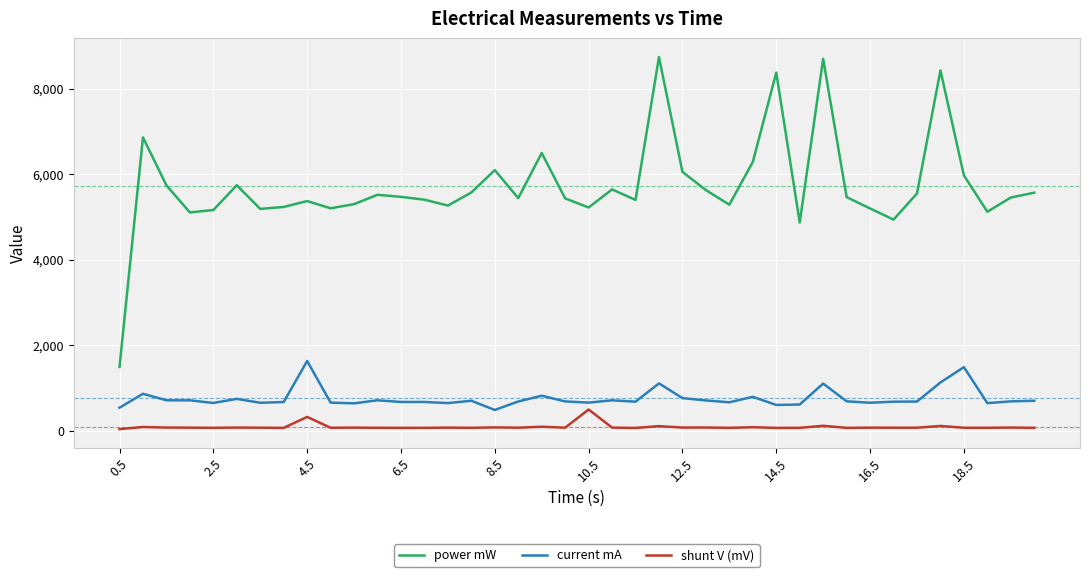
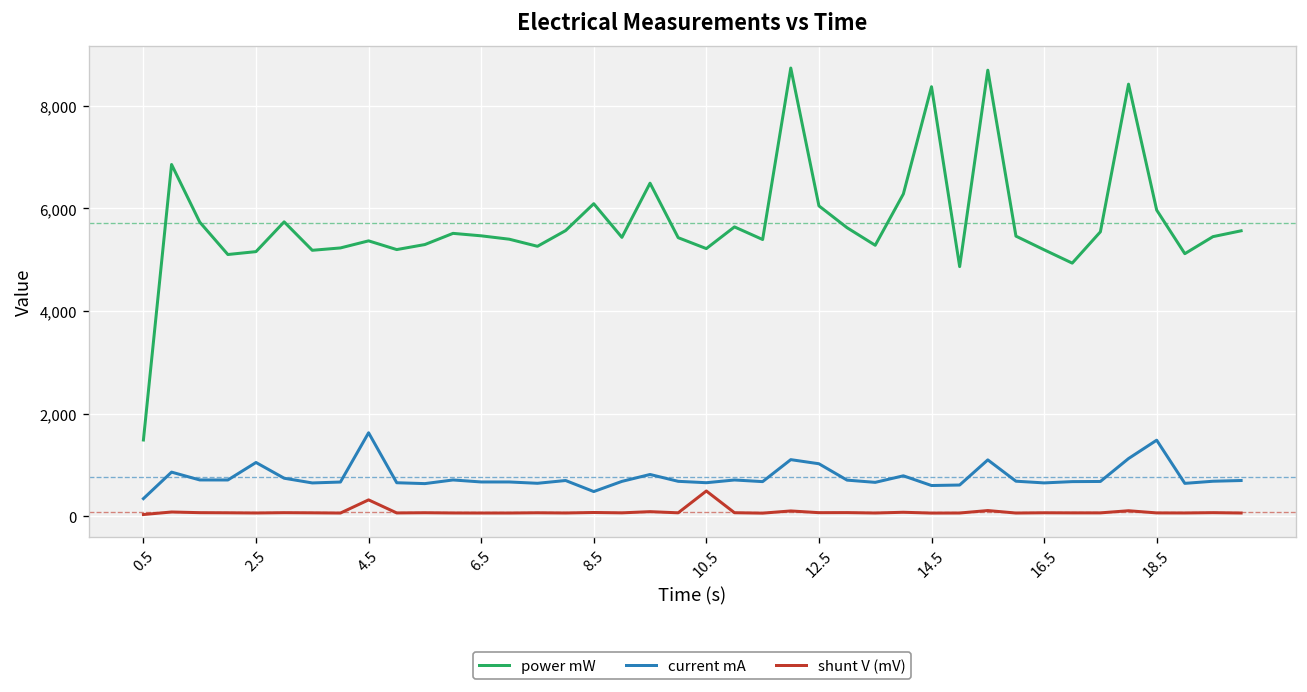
  {
    "power mW": {
      "0.5": "1,500",
      "2.5": "5,200",
      "4.5": "5,400",
      "6.5": "5,500",
      "8.5": "6,100",
      "10.5": "5,200",
      "12.5": "6,100",
      "14.5": "8,400",
      "16.5": "5,200",
      "18.5": "6,000"
    },
    "current mA": {
-     "0.5": "500",
-     "2.5": "600",
+     "0.5": "300",
+     "2.5": "1,000",
      "4.5": "1,600",
      "6.5": "700",
      "8.5": "500",
      "10.5": "700",
-     "12.5": "800",
+     "12.5": "1,000",
      "14.5": "600",
      "16.5": "700",
      "18.5": "1,500"
    },
    "shunt V (mV)": {
      "0.5": "0",
      "2.5": "100",
      "4.5": "300",
      "6.5": "100",
      "8.5": "100",
      "10.5": "500",
      "12.5": "100",
      "14.5": "100",
      "16.5": "100",
      "18.5": "100"
    }
  }
